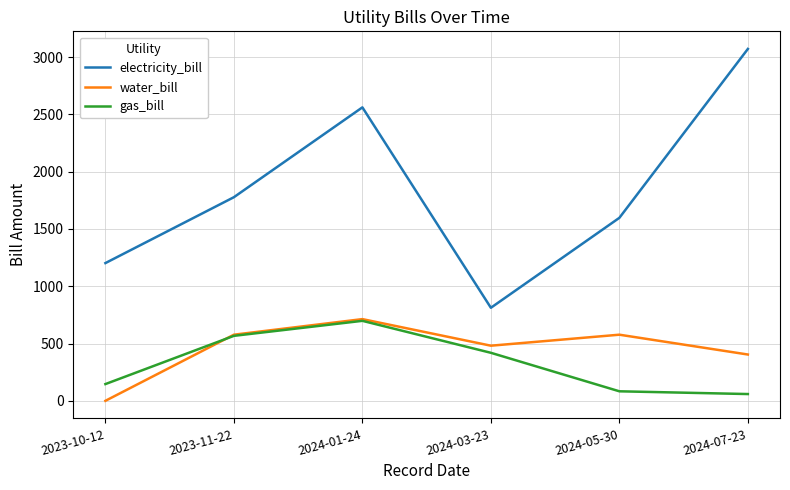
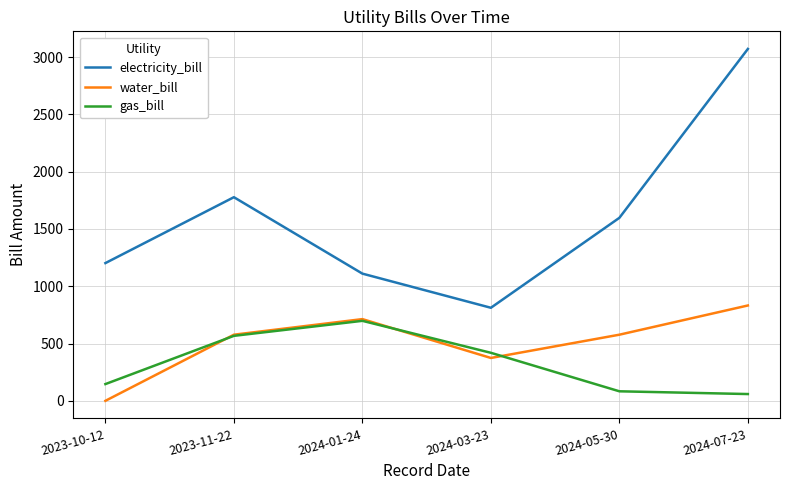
  {
    "electricity_bill": {
      "2023-10-12": 1200,
      "2023-11-22": 1780,
-     "2024-01-24": 2560,
+     "2024-01-24": 1110,
      "2024-03-23": 810,
      "2024-05-30": 1600,
      "2024-07-23": 3070
    },
    "water_bill": {
      "2023-10-12": 0,
-     "2024-03-23": 480,
+     "2024-03-23": 370,
      "2024-05-30": 580,
-     "2024-07-23": 400
+     "2024-07-23": 830
    },
    "gas_bill": {
      "2023-10-12": 150,
      "2024-03-23": 420,
      "2024-05-30": 80,
      "2024-07-23": 60
    }
  }
